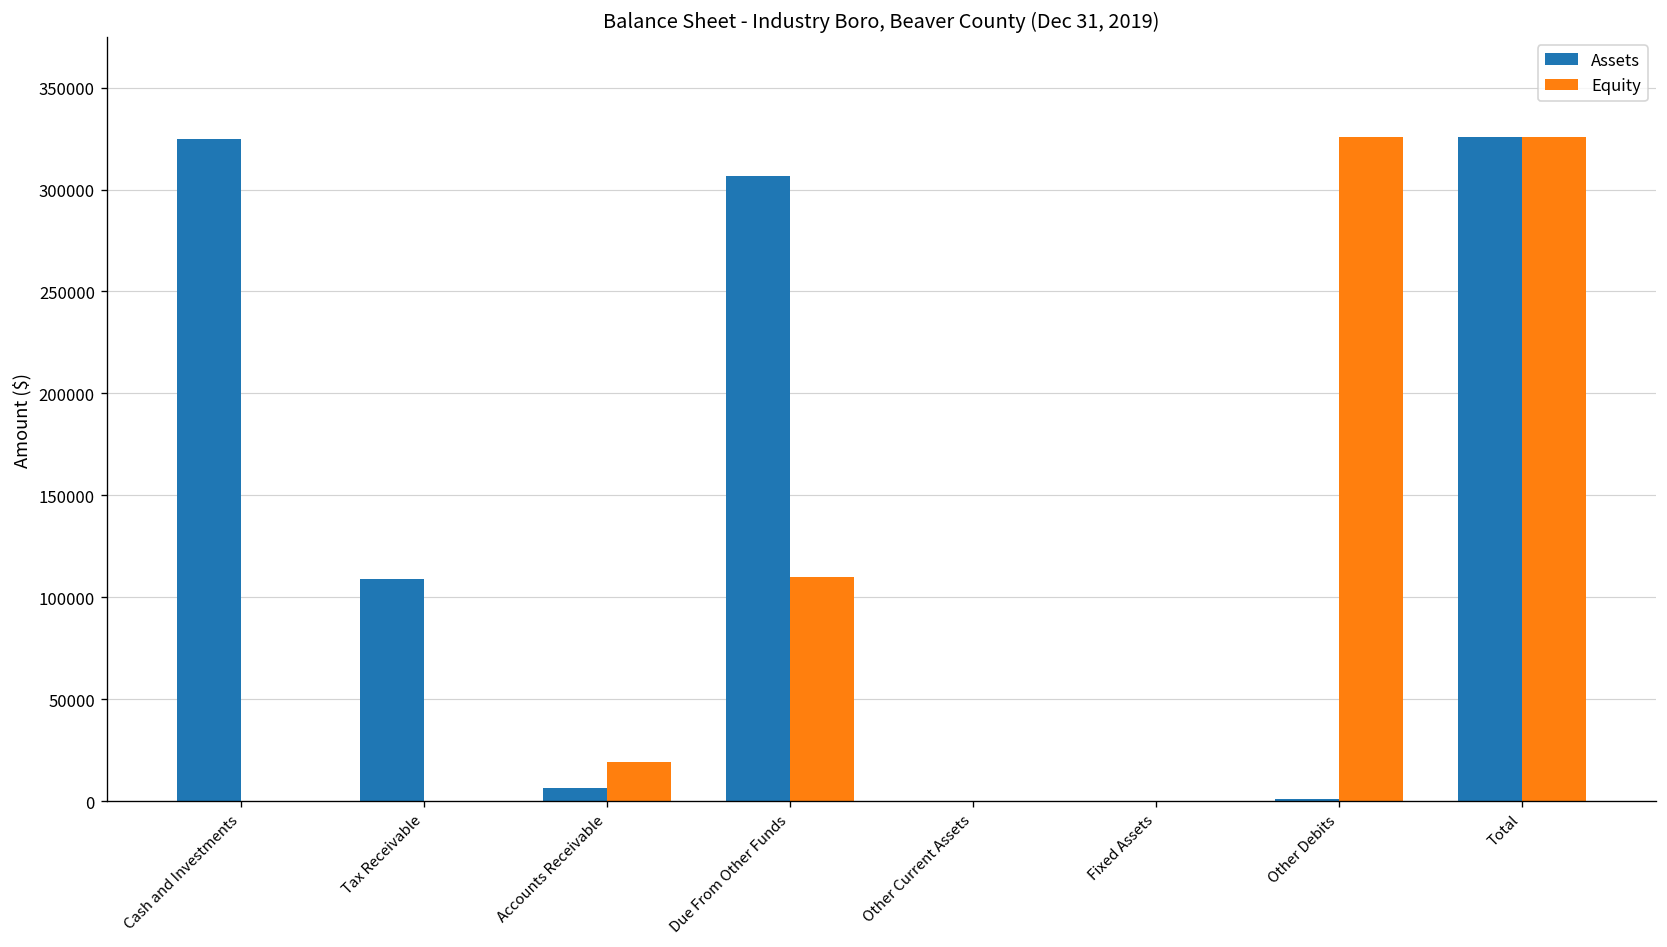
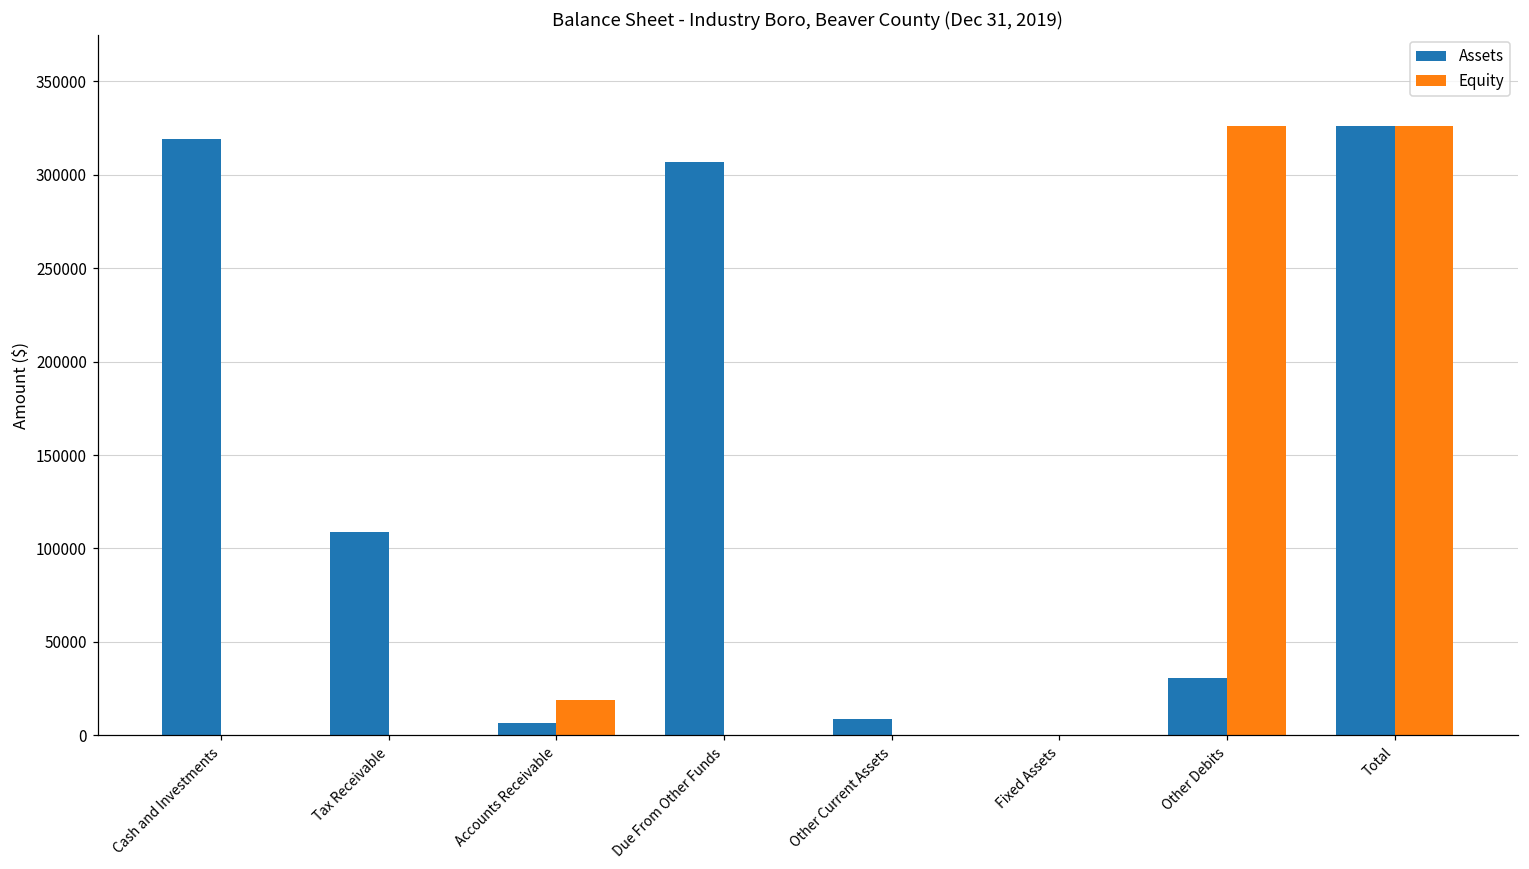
  {
    "Assets": {
-     "Cash and Investments": 325000,
+     "Cash and Investments": 319000,
      "Tax Receivable": 109000,
      "Accounts Receivable": 6000,
      "Due From Other Funds": 307000,
-     "Other Current Assets": 0,
+     "Other Current Assets": 9000,
      "Fixed Assets": 0,
-     "Other Debits": 1000,
+     "Other Debits": 31000,
      "Total": 326000
    },
    "Equity": {
      "Cash and Investments": 0,
      "Tax Receivable": 0,
      "Accounts Receivable": 19000,
-     "Due From Other Funds": 110000,
+     "Due From Other Funds": 0,
      "Other Current Assets": 0,
      "Fixed Assets": 0,
      "Other Debits": 326000,
      "Total": 326000
    }
  }
